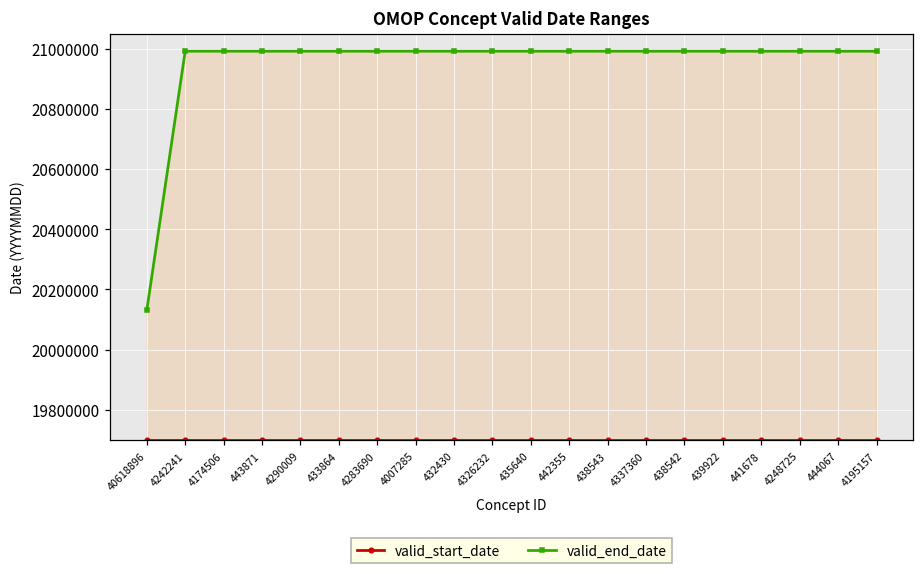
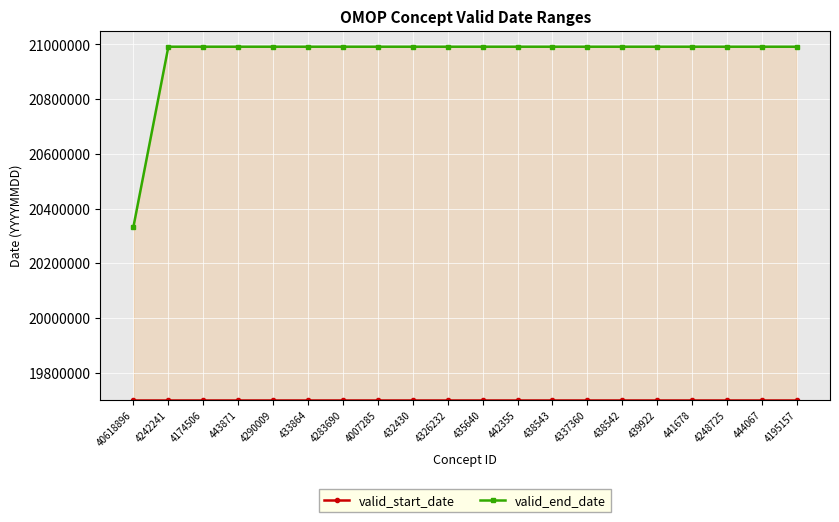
  {
    "valid_start_date": {
      "40618896": 19700000,
      "4242241": 19700000,
      "4174506": 19700000,
      "443871": 19700000,
      "4290009": 19700000,
      "433864": 19700000,
      "4283690": 19700000,
      "4007285": 19700000,
      "432430": 19700000,
      "4326232": 19700000,
      "435640": 19700000,
      "442355": 19700000,
      "438543": 19700000,
      "4337360": 19700000,
      "438542": 19700000,
      "439922": 19700000,
      "441678": 19700000,
      "4248725": 19700000,
      "444067": 19700000,
      "4195157": 19700000
    },
    "valid_end_date": {
-     "40618896": 20130000,
+     "40618896": 20330000,
      "4242241": 20990000,
      "4174506": 20990000,
      "443871": 20990000,
      "4290009": 20990000,
      "433864": 20990000,
      "4283690": 20990000,
      "4007285": 20990000,
      "432430": 20990000,
      "4326232": 20990000,
      "435640": 20990000,
      "442355": 20990000,
      "438543": 20990000,
      "4337360": 20990000,
      "438542": 20990000,
      "439922": 20990000,
      "441678": 20990000,
      "4248725": 20990000,
      "444067": 20990000,
      "4195157": 20990000
    }
  }
